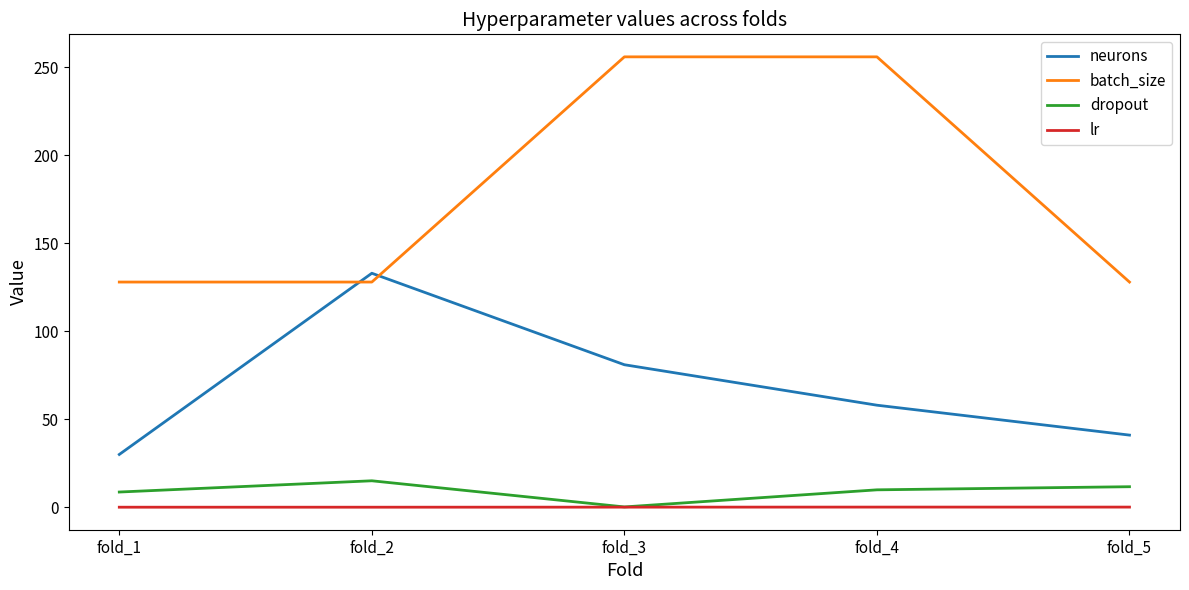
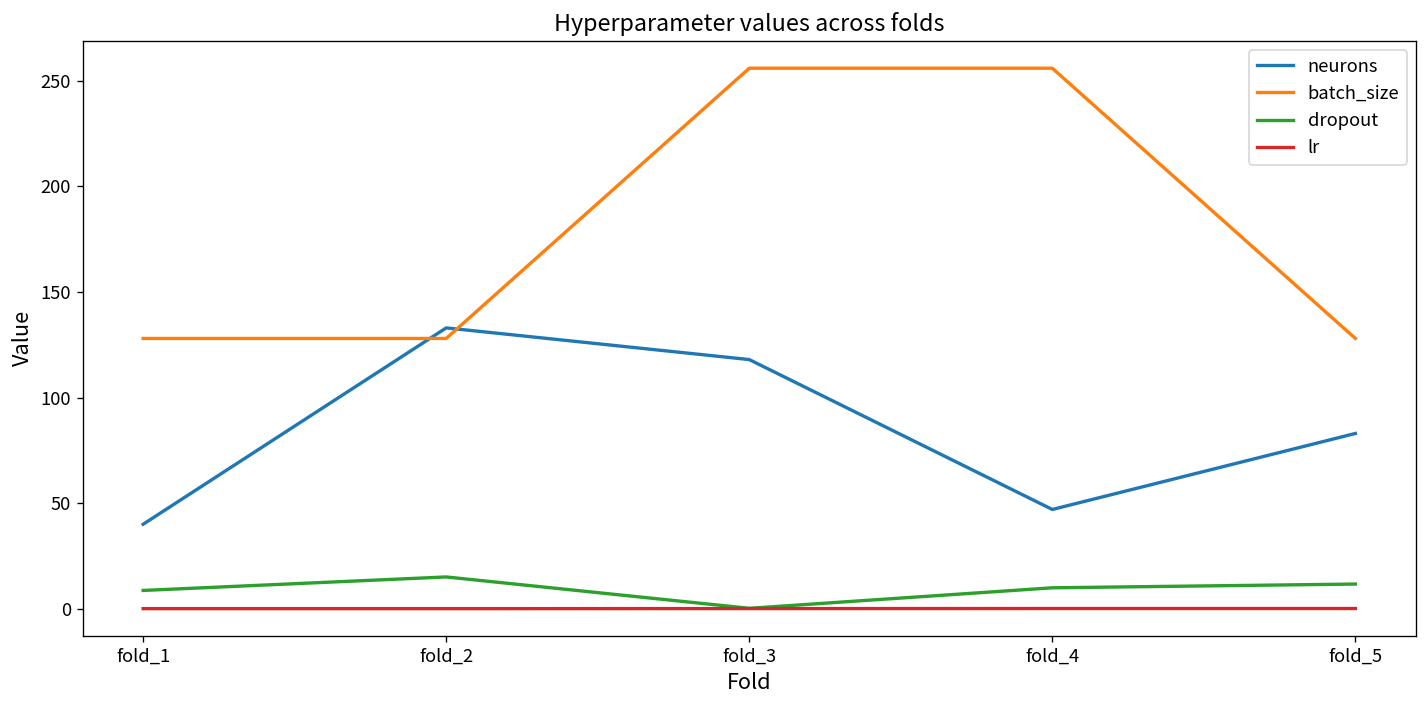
  {
    "neurons": {
-     "fold_1": 30,
+     "fold_1": 40,
      "fold_2": 133,
-     "fold_3": 81,
-     "fold_4": 58,
-     "fold_5": 41
+     "fold_3": 118,
+     "fold_4": 47,
+     "fold_5": 83
    },
    "batch_size": {
      "fold_1": 128,
      "fold_2": 128,
      "fold_3": 256,
      "fold_4": 256,
      "fold_5": 128
    },
    "dropout": {
      "fold_1": 9,
      "fold_2": 15,
      "fold_4": 10,
      "fold_5": 12
    },
    "lr": {
      "fold_1": 0,
      "fold_2": 0,
      "fold_4": 0,
      "fold_5": 0
    }
  }
